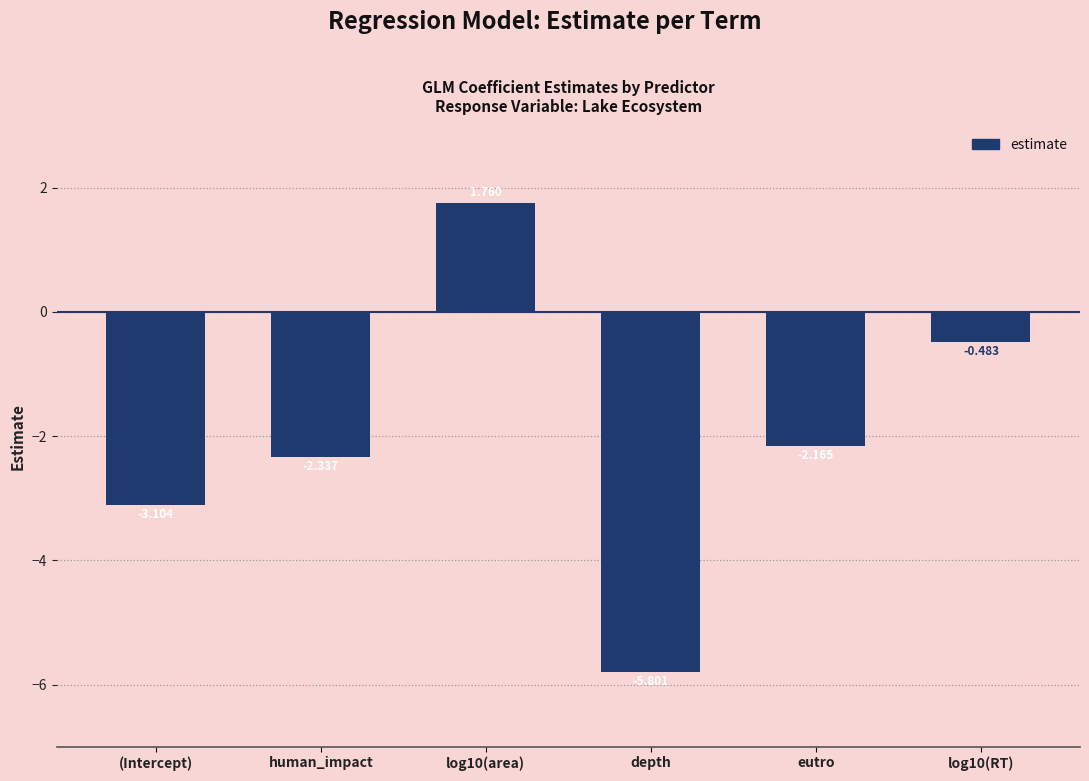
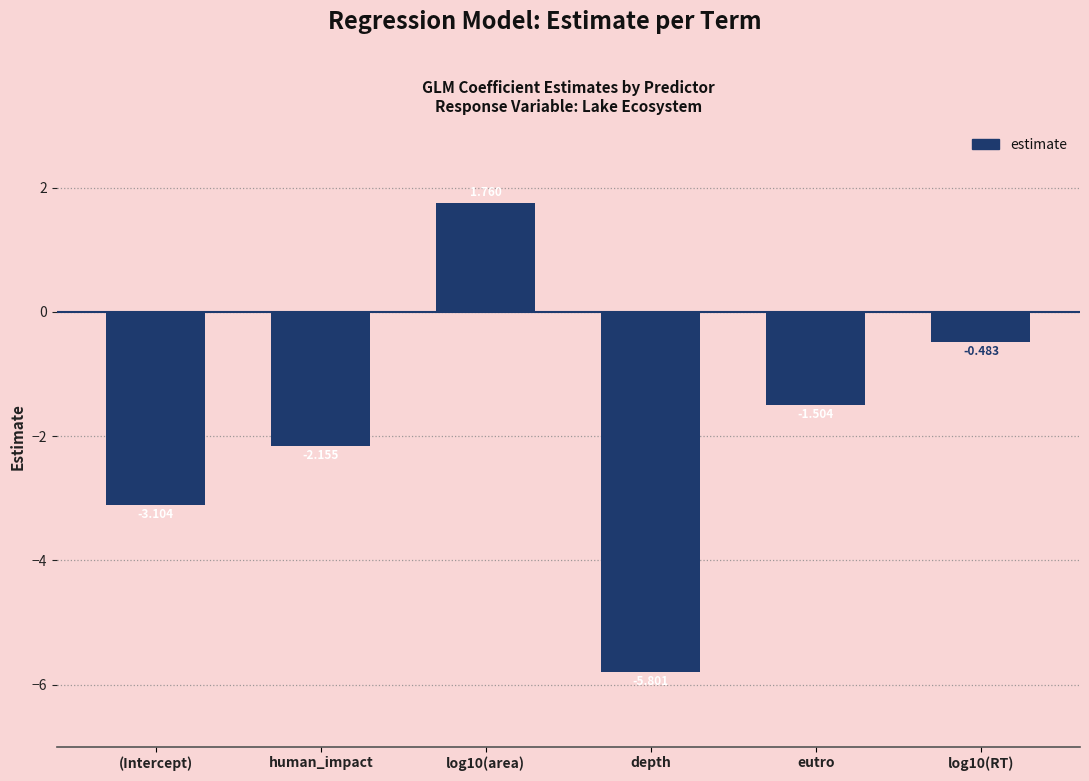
  {
    "(Intercept)": -3.1,
-   "human_impact": -2.3,
+   "human_impact": -2.2,
    "log10(area)": 1.8,
    "depth": -5.8,
-   "eutro": -2.2
+   "eutro": -1.5
  }
